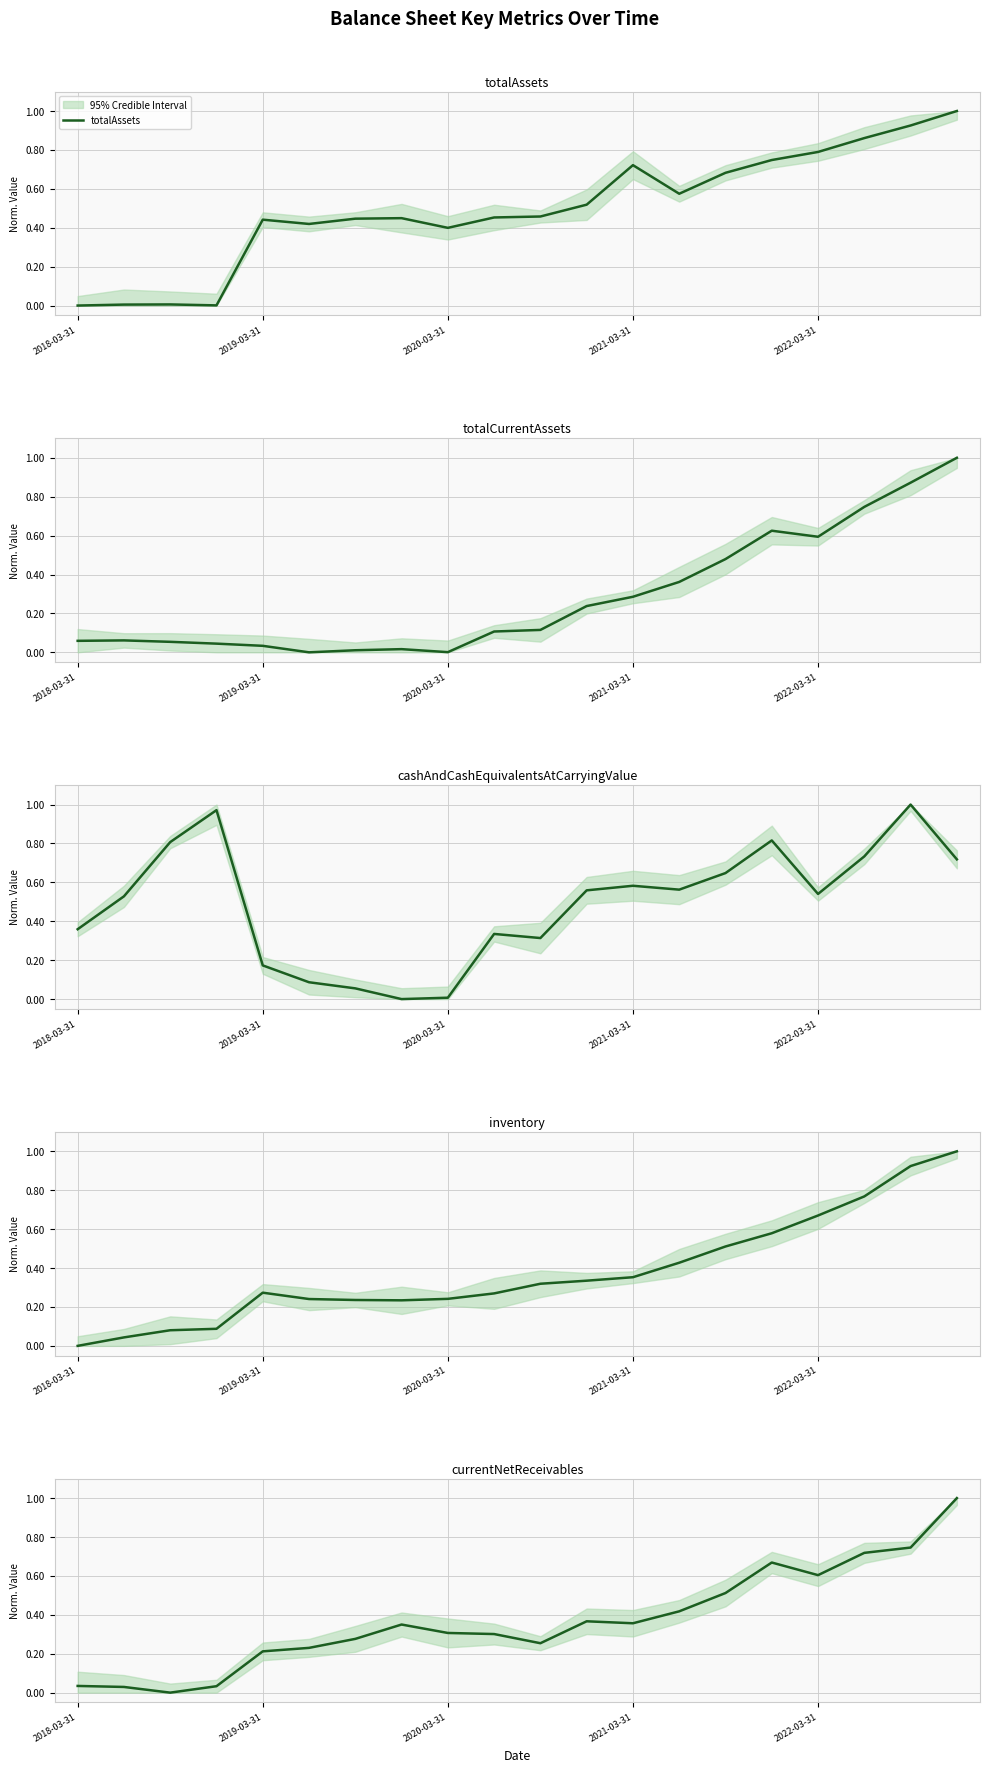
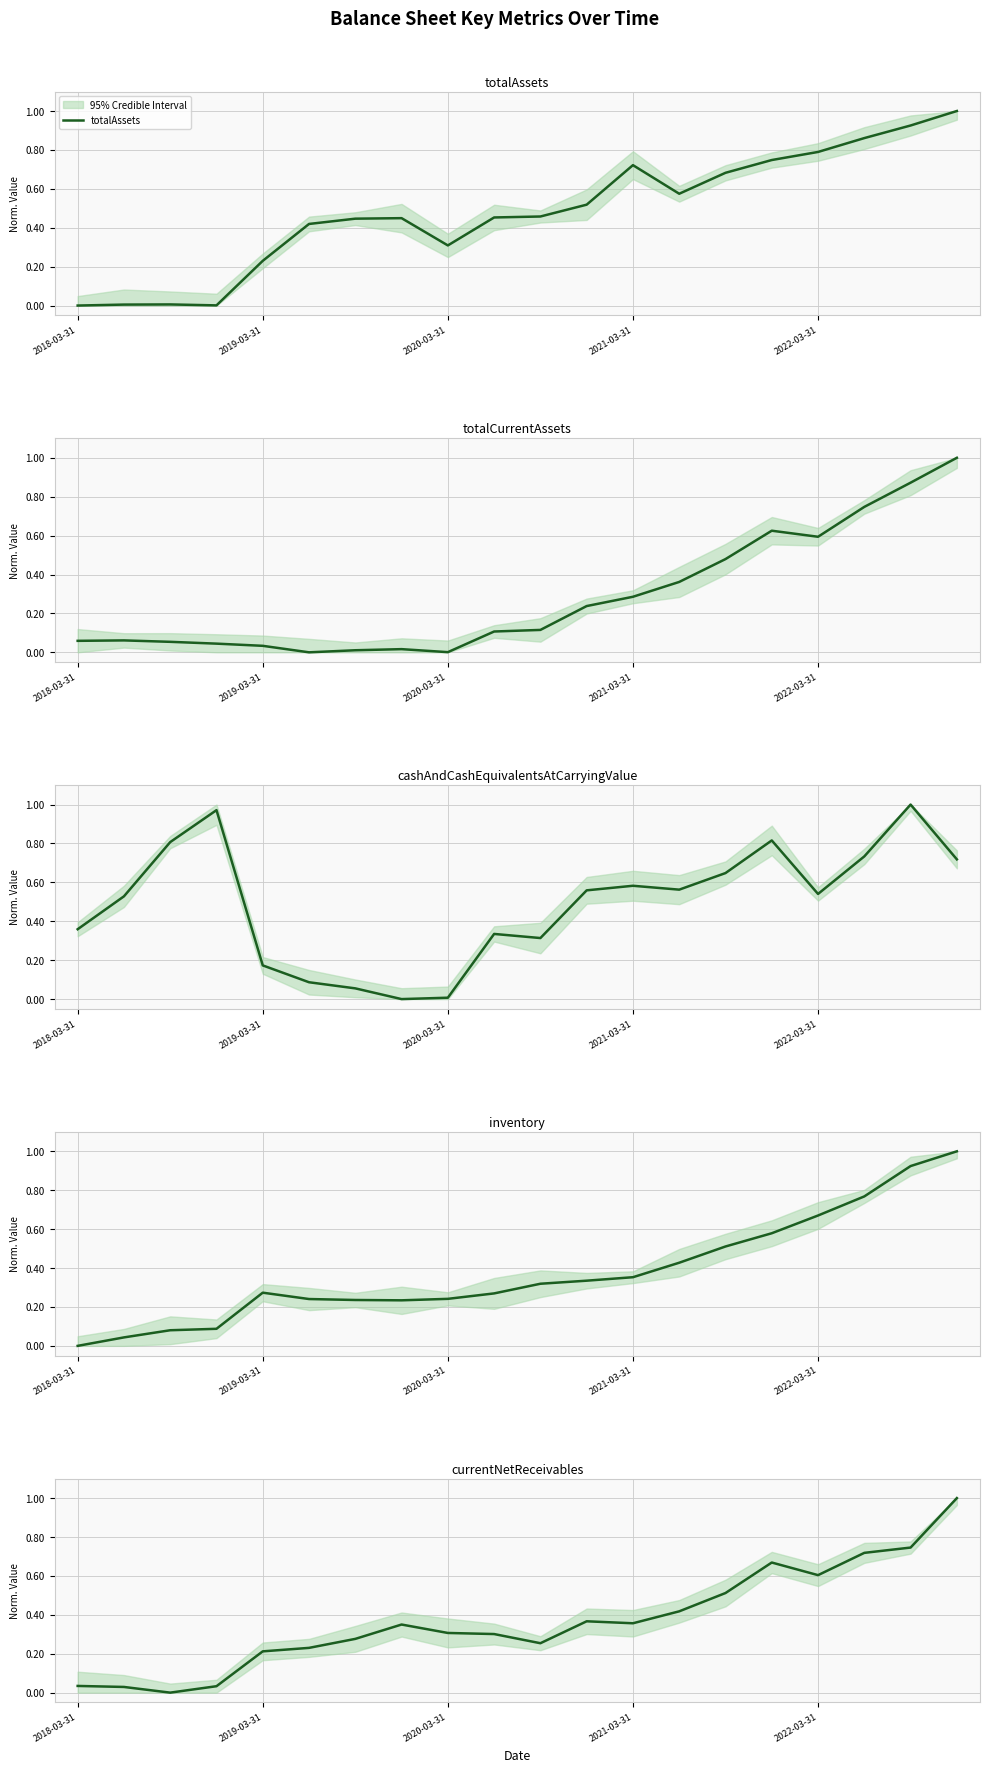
  {
    "totalAssets": {
      "totalAssets": {
        "2018-03-31": 0.00,
-       "2019-03-31": 0.44,
-       "2020-03-31": 0.40,
+       "2019-03-31": 0.23,
+       "2020-03-31": 0.31,
        "2021-03-31": 0.72,
        "2022-03-31": 0.79
      },
      "95% Credible Interval": {
        "2018-03-31": 0.05
      }
    },
    "totalCurrentAssets": {
      "95% Credible Interval": {
        "2018-03-31": 0.12,
        "2019-03-31": 0.09,
        "2020-03-31": 0.06
      }
    },
    "cashAndCashEquivalentsAtCarryingValue": {
      "95% Credible Interval": {
        "2020-03-31": 0.06
      }
    },
    "inventory": {
      "95% Credible Interval": {
        "2018-03-31": 0.05
      }
    },
    "currentNetReceivables": {
      "95% Credible Interval": {
        "2018-03-31": 0.11
      }
    }
  }
